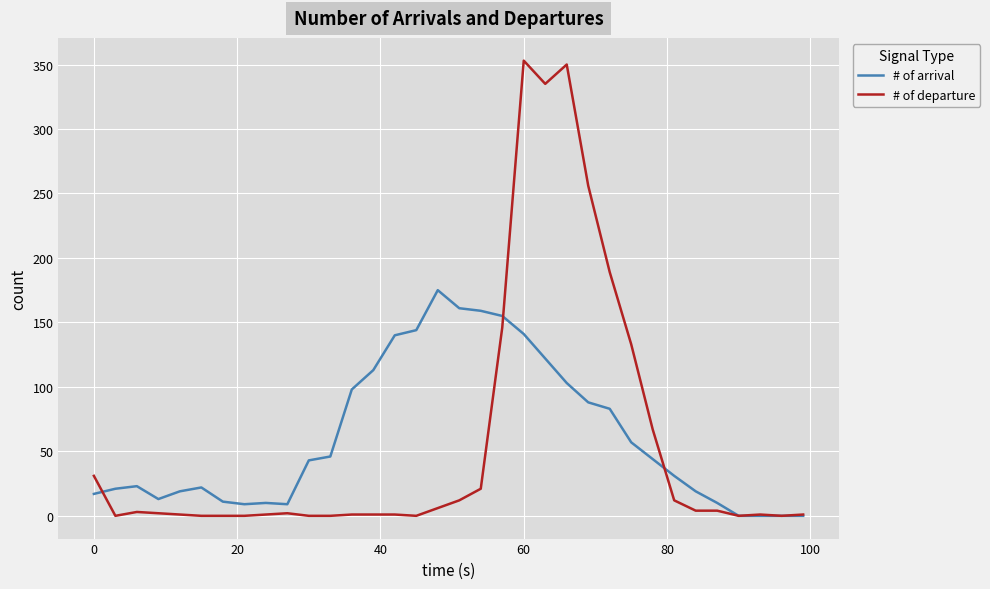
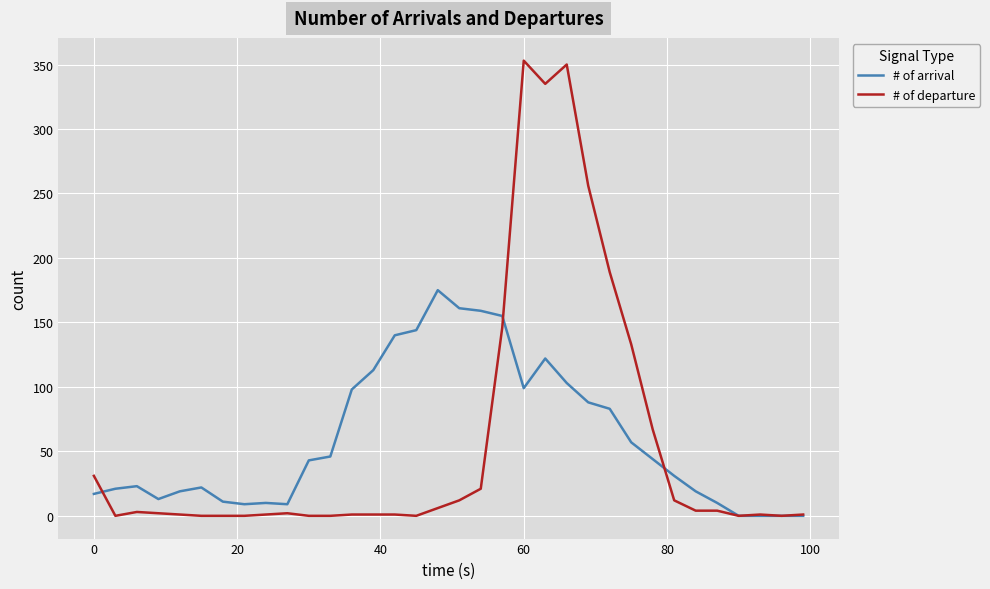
  {
    "# of arrival": {
      "0": 17,
-     "60": 141
+     "60": 99
    },
    "# of departure": {
      "0": 31,
      "60": 353
    }
  }
